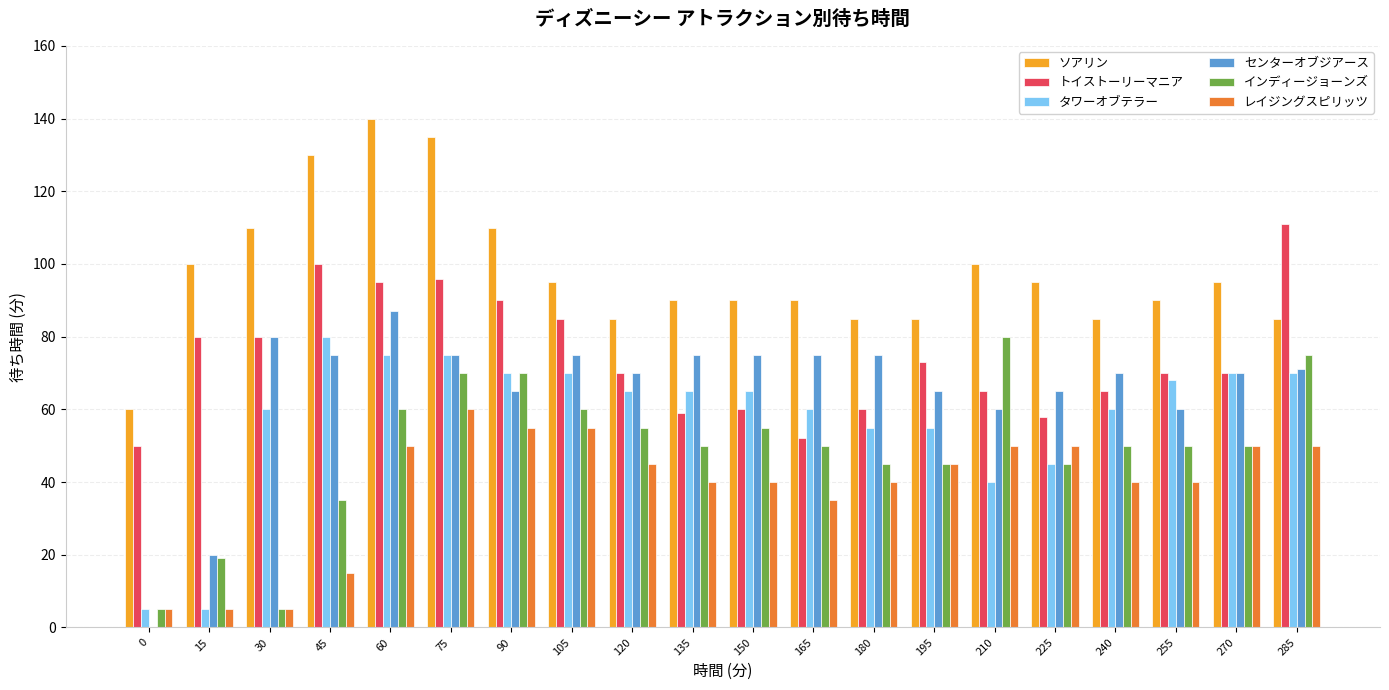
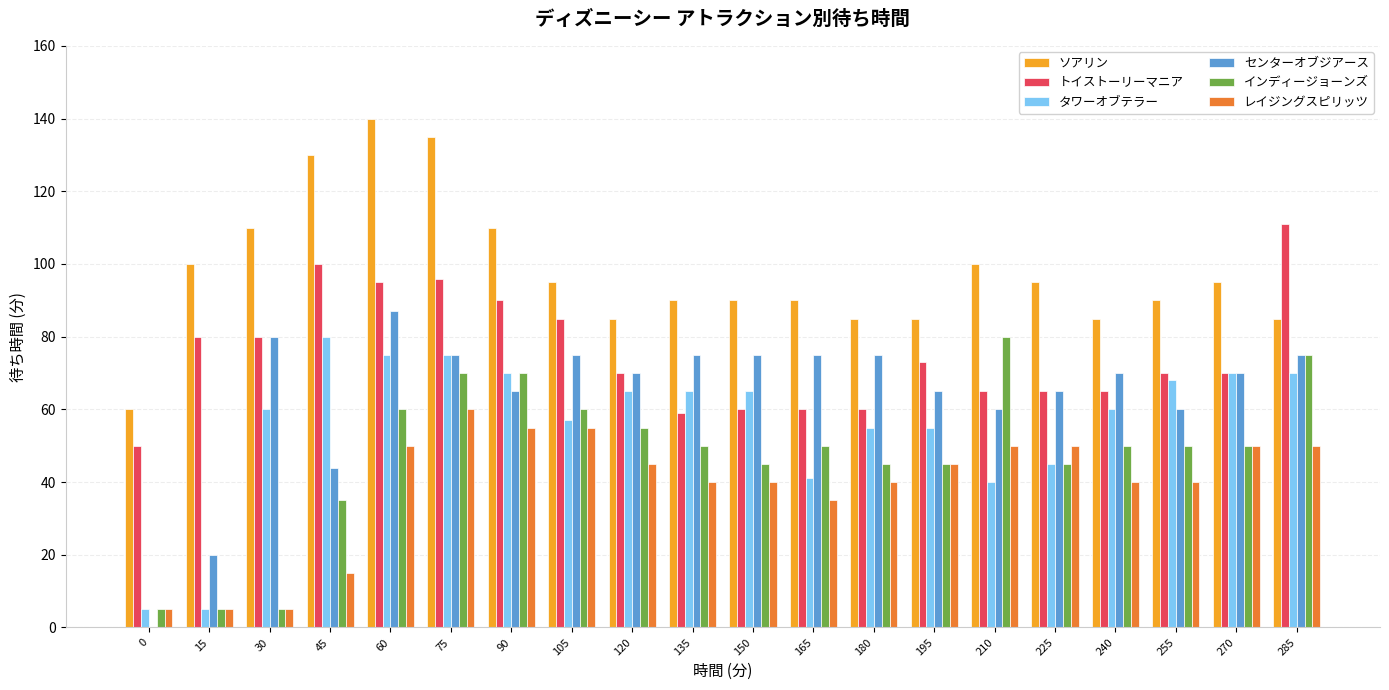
  {
    "トイストーリーマニア": {
      "0": 50,
      "15": 80,
      "30": 80,
      "45": 100,
      "60": 95,
      "75": 96,
      "90": 90,
      "105": 85,
      "120": 70,
      "135": 59,
      "150": 60,
-     "165": 52,
+     "165": 60,
      "180": 60,
      "195": 73,
      "210": 65,
-     "225": 58,
+     "225": 65,
      "240": 65,
      "255": 70,
      "270": 70,
      "285": 111
    },
    "タワーオブテラー": {
      "0": 5,
      "15": 5,
      "30": 60,
      "45": 80,
      "60": 75,
      "75": 75,
      "90": 70,
-     "105": 70,
+     "105": 57,
      "120": 65,
      "135": 65,
      "150": 65,
-     "165": 60,
+     "165": 41,
      "180": 55,
      "195": 55,
      "210": 40,
      "225": 45,
      "240": 60,
      "255": 68,
      "270": 70,
      "285": 70
    },
    "センターオブジアース": {
      "0": 0,
      "15": 20,
      "30": 80,
-     "45": 75,
+     "45": 44,
      "60": 87,
      "75": 75,
      "90": 65,
      "105": 75,
      "120": 70,
      "135": 75,
      "150": 75,
      "165": 75,
      "180": 75,
      "195": 65,
      "210": 60,
      "225": 65,
      "240": 70,
      "255": 60,
      "270": 70,
-     "285": 71
+     "285": 75
    },
    "インディージョーンズ": {
      "0": 5,
-     "15": 19,
+     "15": 5,
      "30": 5,
      "45": 35,
      "60": 60,
      "75": 70,
      "90": 70,
      "105": 60,
      "120": 55,
      "135": 50,
-     "150": 55,
+     "150": 45,
      "165": 50,
      "180": 45,
      "195": 45,
      "210": 80,
      "225": 45,
      "240": 50,
      "255": 50,
      "270": 50,
      "285": 75
    }
  }
